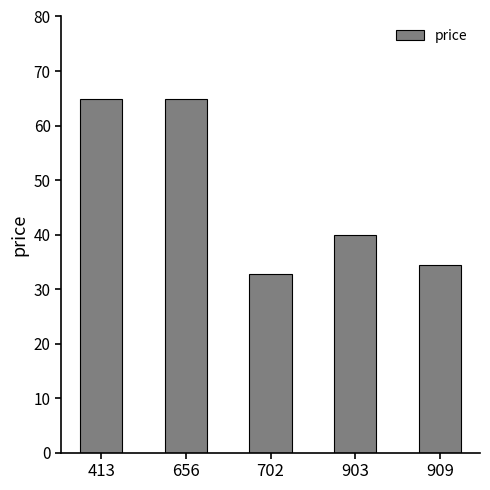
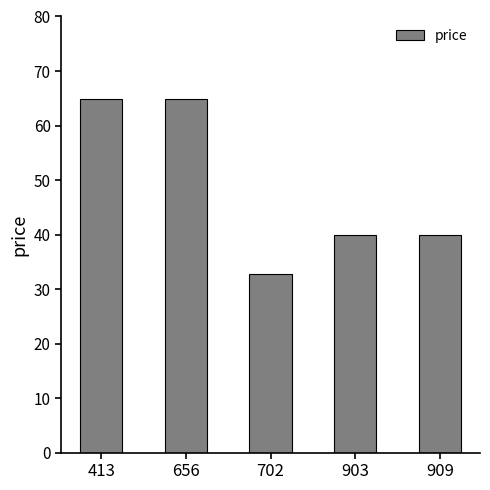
  {
    "413": 65,
    "656": 65,
    "702": 33,
    "903": 40,
-   "909": 34
+   "909": 40
  }
